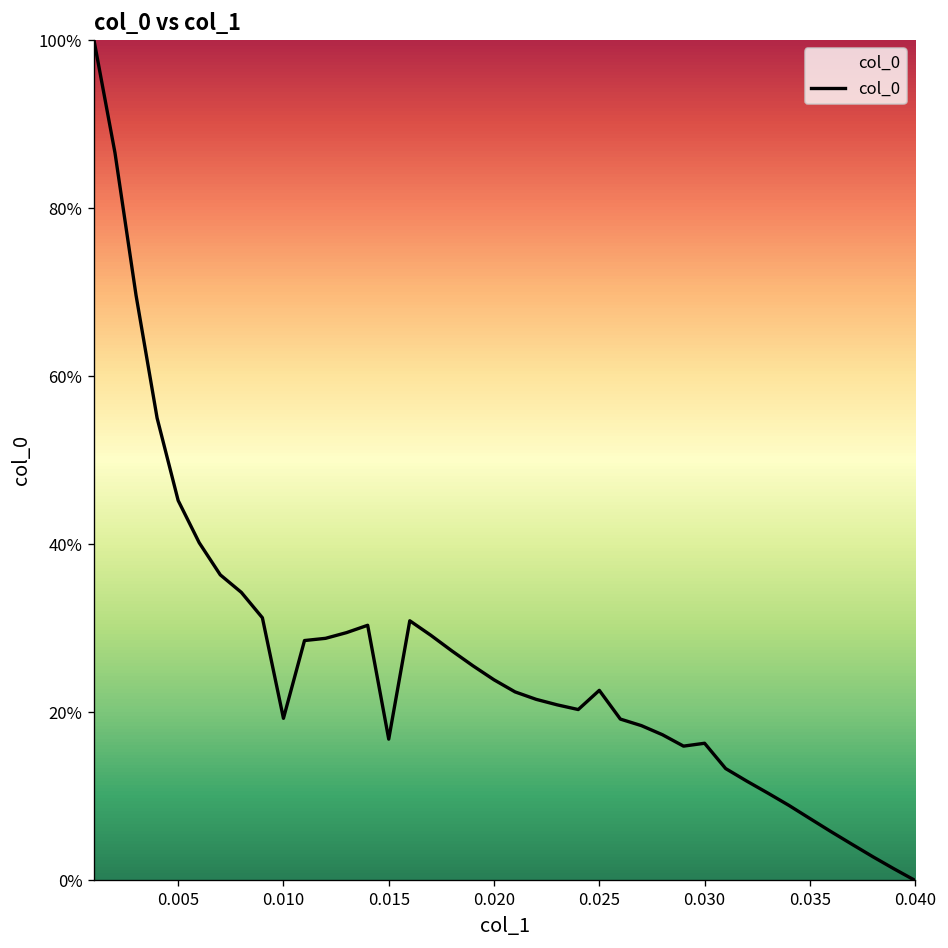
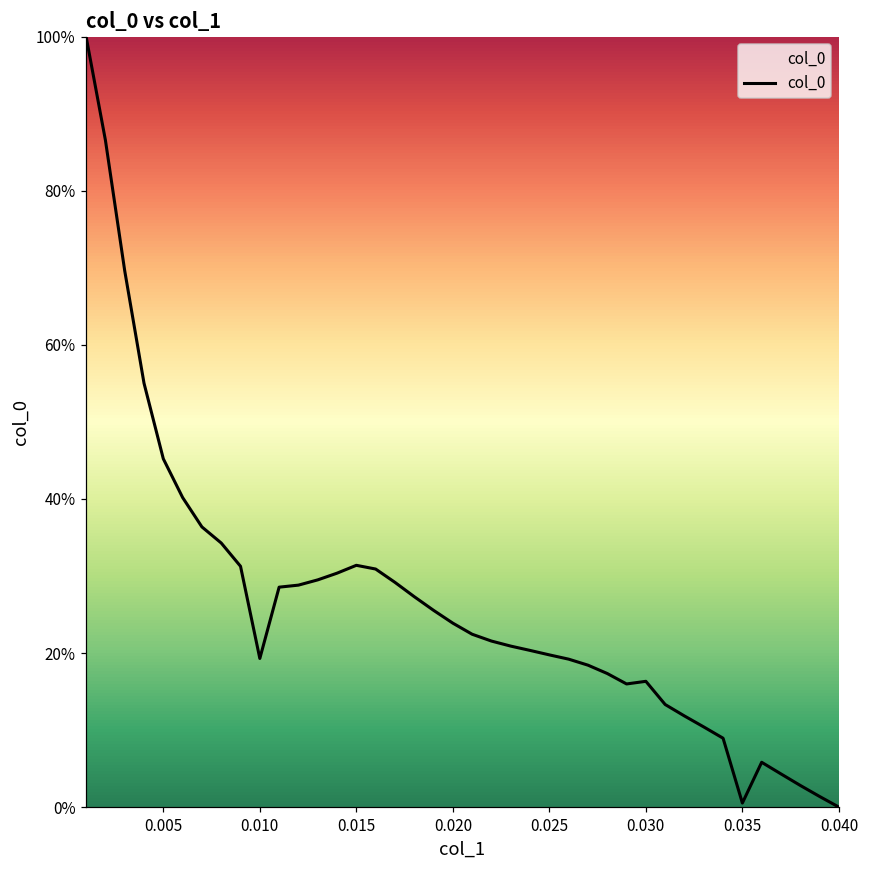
  {
    "0.005": "45%",
    "0.010": "19%",
-   "0.015": "17%",
+   "0.015": "31%",
    "0.020": "24%",
-   "0.025": "23%",
+   "0.025": "20%",
    "0.030": "16%",
-   "0.035": "7%",
+   "0.035": "1%",
    "0.040": "0%"
  }
